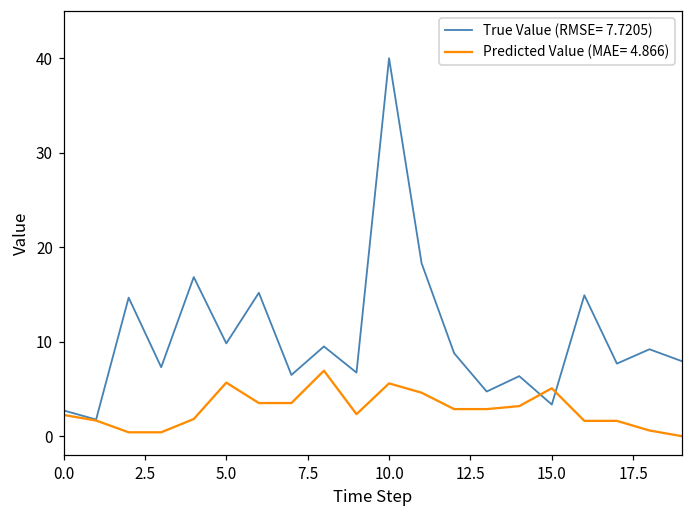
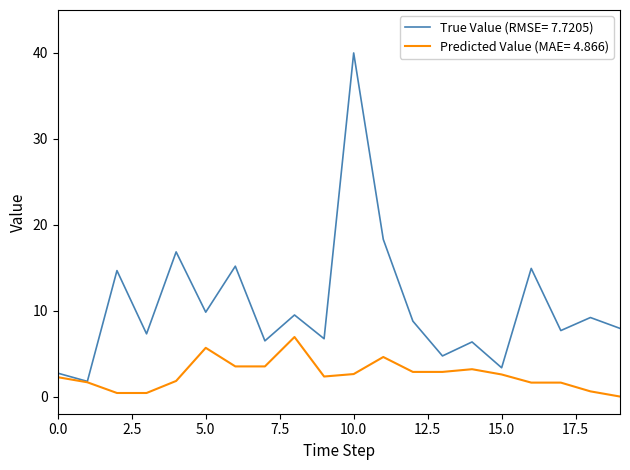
  {
    "True Value (RMSE= 7.7205)": {
      "0.0": 3,
      "5.0": 10,
      "10.0": 40,
      "15.0": 3
    },
    "Predicted Value (MAE= 4.866)": {
      "0.0": 2,
      "5.0": 6,
-     "10.0": 6,
-     "15.0": 5
+     "10.0": 3,
+     "15.0": 3
    }
  }
